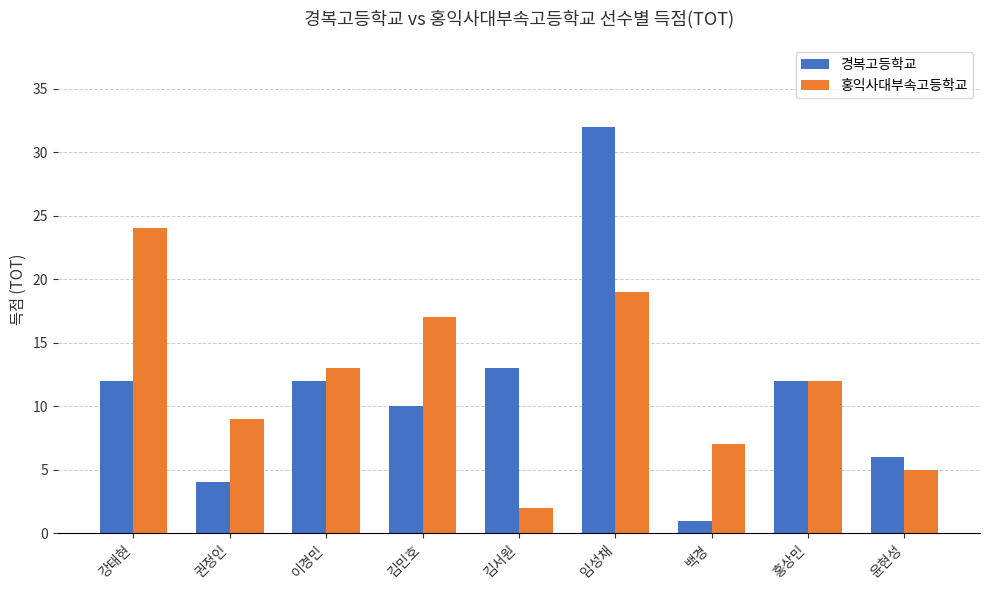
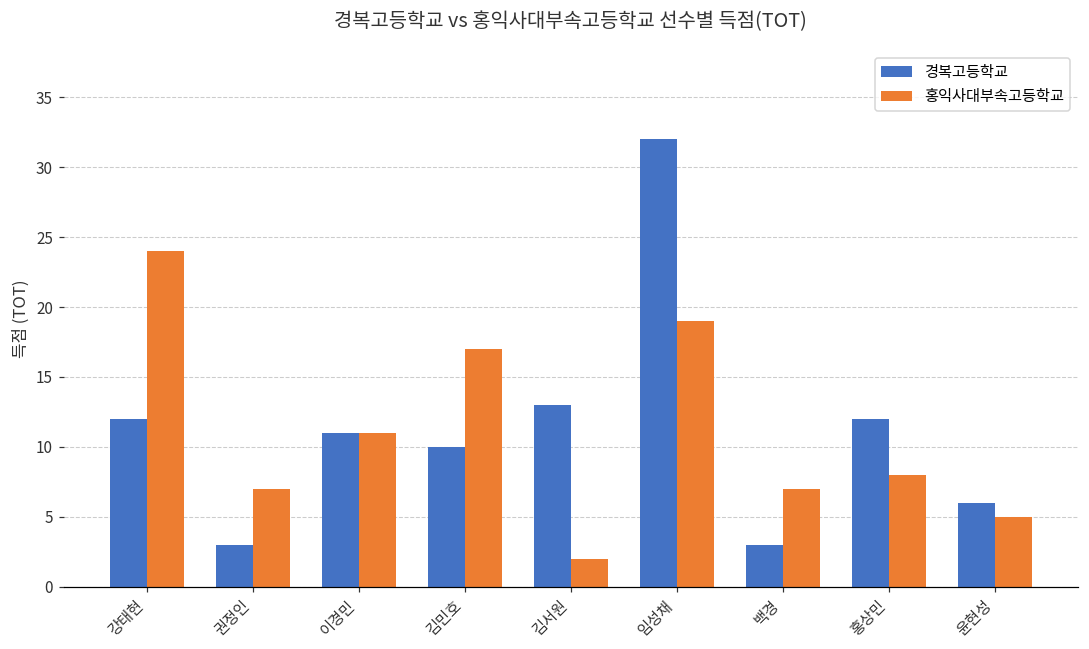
  {
    "경복고등학교": {
      "강태현": 12,
-     "권정인": 4,
-     "이경민": 12,
+     "권정인": 3,
+     "이경민": 11,
      "김민호": 10,
      "김서원": 13,
      "임성채": 32,
-     "백경": 1,
+     "백경": 3,
      "홍상민": 12,
      "윤현성": 6
    },
    "홍익사대부속고등학교": {
      "강태현": 24,
-     "권정인": 9,
-     "이경민": 13,
+     "권정인": 7,
+     "이경민": 11,
      "김민호": 17,
      "김서원": 2,
      "임성채": 19,
      "백경": 7,
-     "홍상민": 12,
+     "홍상민": 8,
      "윤현성": 5
    }
  }
